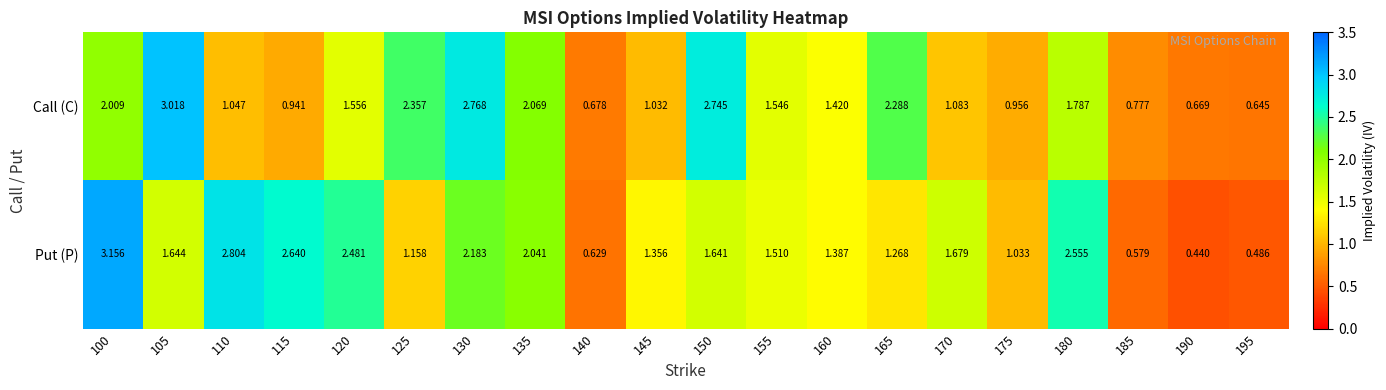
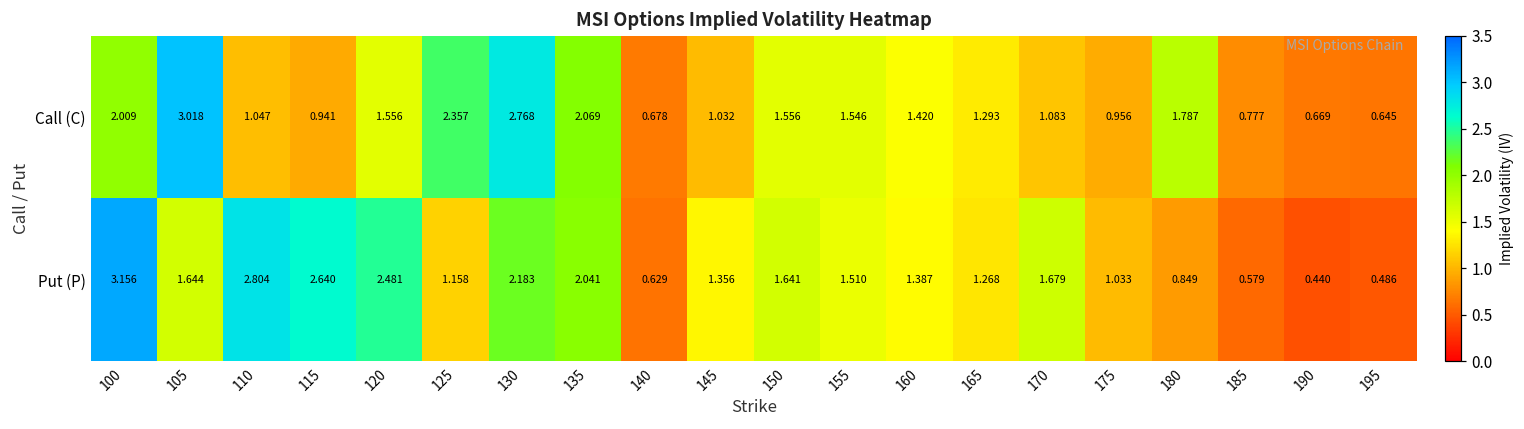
  {
    "Call (C)": {
      "100": 2.009,
      "105": 3.018,
      "110": 1.047,
      "115": 0.941,
      "120": 1.556,
      "125": 2.357,
      "130": 2.768,
      "135": 2.069,
      "140": 0.678,
      "145": 1.032,
-     "150": 2.745,
+     "150": 1.556,
      "155": 1.546,
      "160": 1.420,
-     "165": 2.288,
+     "165": 1.293,
      "170": 1.083,
      "175": 0.956,
      "180": 1.787,
      "185": 0.777,
      "195": 0.645
    },
    "Put (P)": {
      "100": 3.156,
      "105": 1.644,
      "110": 2.804,
      "115": 2.640,
      "120": 2.481,
      "125": 1.158,
      "130": 2.183,
      "135": 2.041,
      "140": 0.629,
      "145": 1.356,
      "150": 1.641,
      "155": 1.510,
      "160": 1.387,
      "165": 1.268,
      "170": 1.679,
      "175": 1.033,
-     "180": 2.555,
+     "180": 0.849,
      "185": 0.579,
      "190": 0.440,
      "195": 0.486
    }
  }
